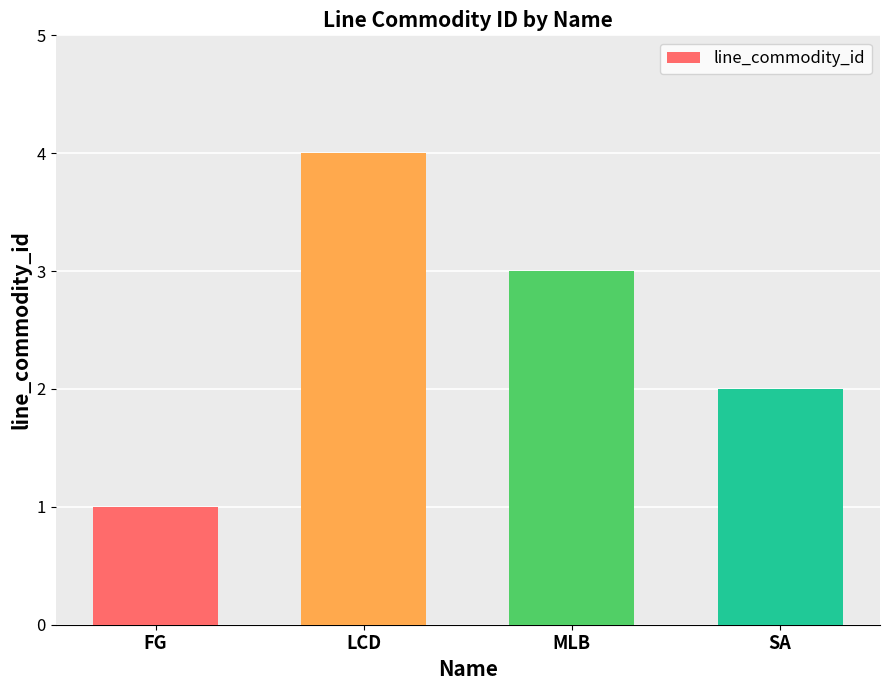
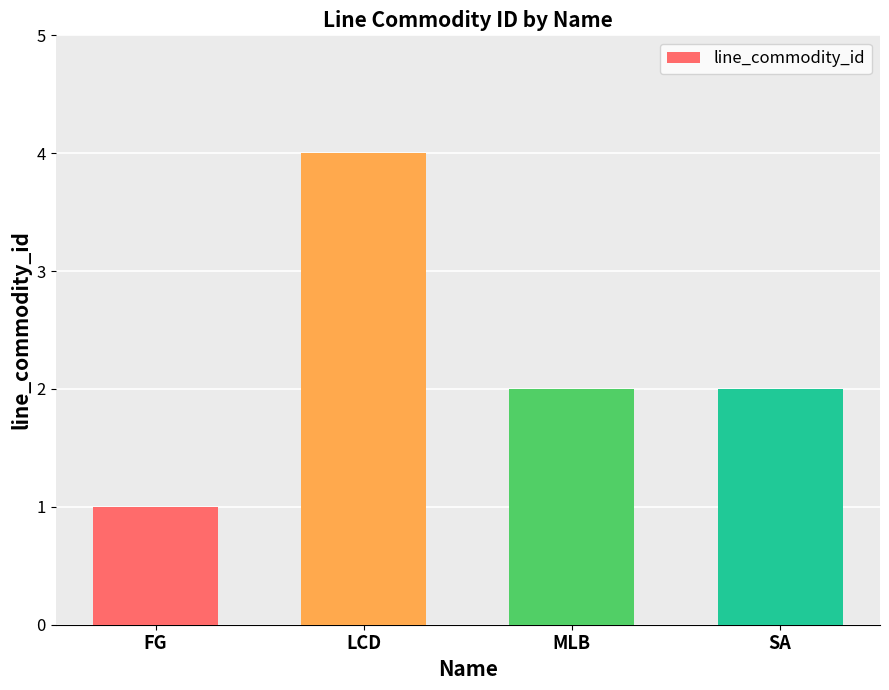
  {
    "FG": 1,
    "LCD": 4,
-   "MLB": 3,
+   "MLB": 2,
    "SA": 2
  }
